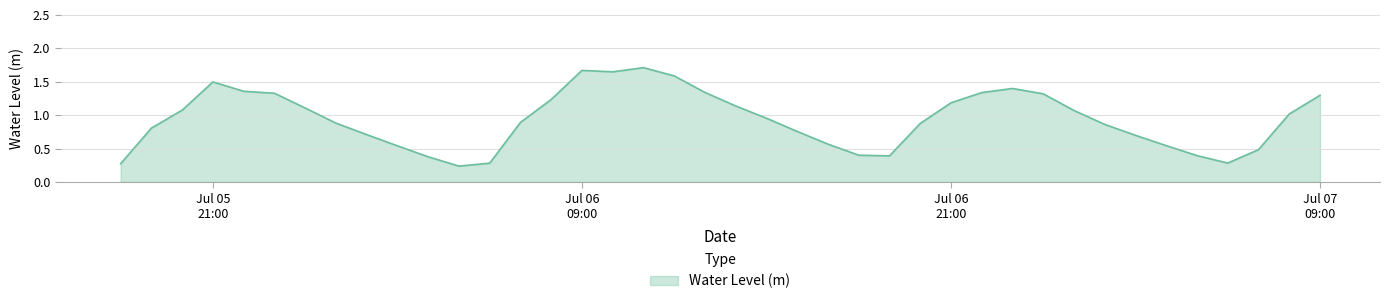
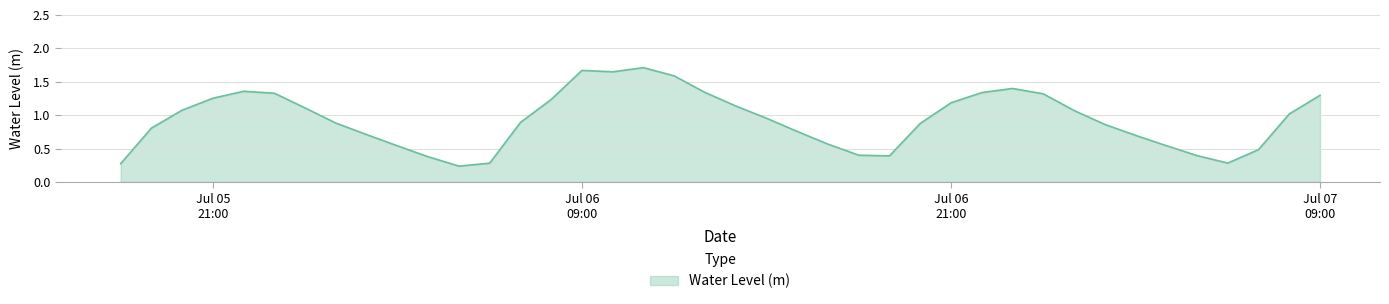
  {
-   "Jul 05 21:00": 1.5,
+   "Jul 05 21:00": 1.3,
    "Jul 06 09:00": 1.7,
    "Jul 06 21:00": 1.2,
    "Jul 07 09:00": 1.3
  }
